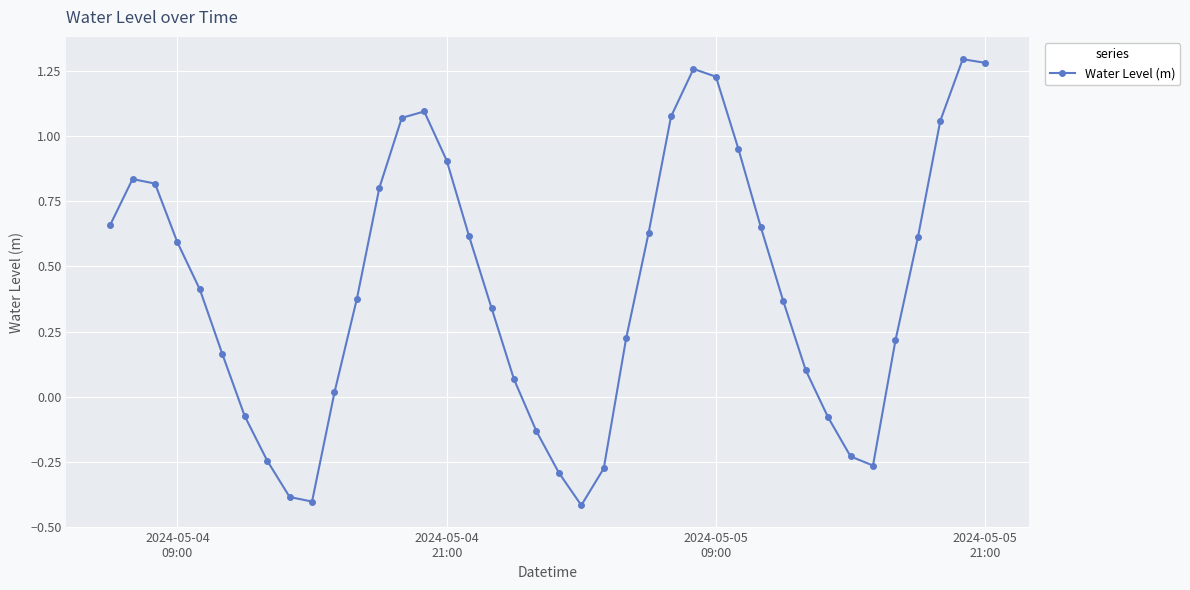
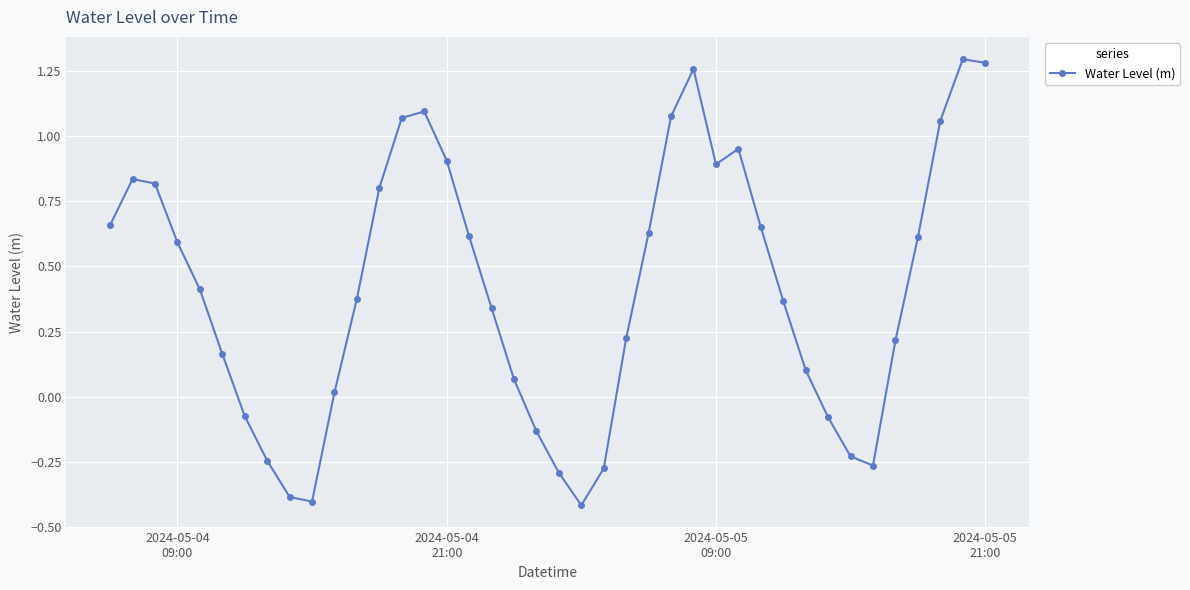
  {
    "2024-05-04 09:00": 0.59,
    "2024-05-04 21:00": 0.91,
-   "2024-05-05 09:00": 1.23,
+   "2024-05-05 09:00": 0.89,
    "2024-05-05 21:00": 1.28
  }
